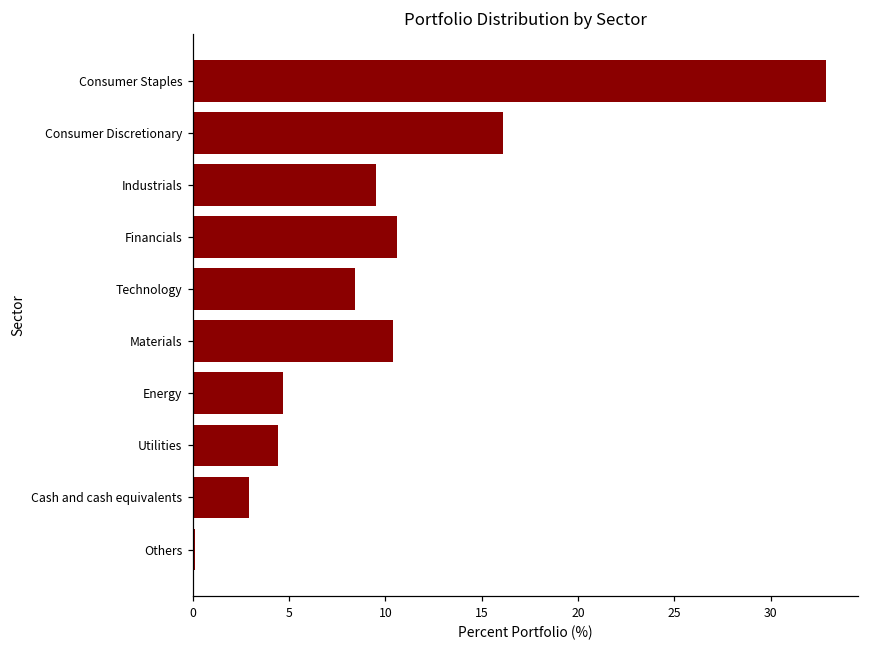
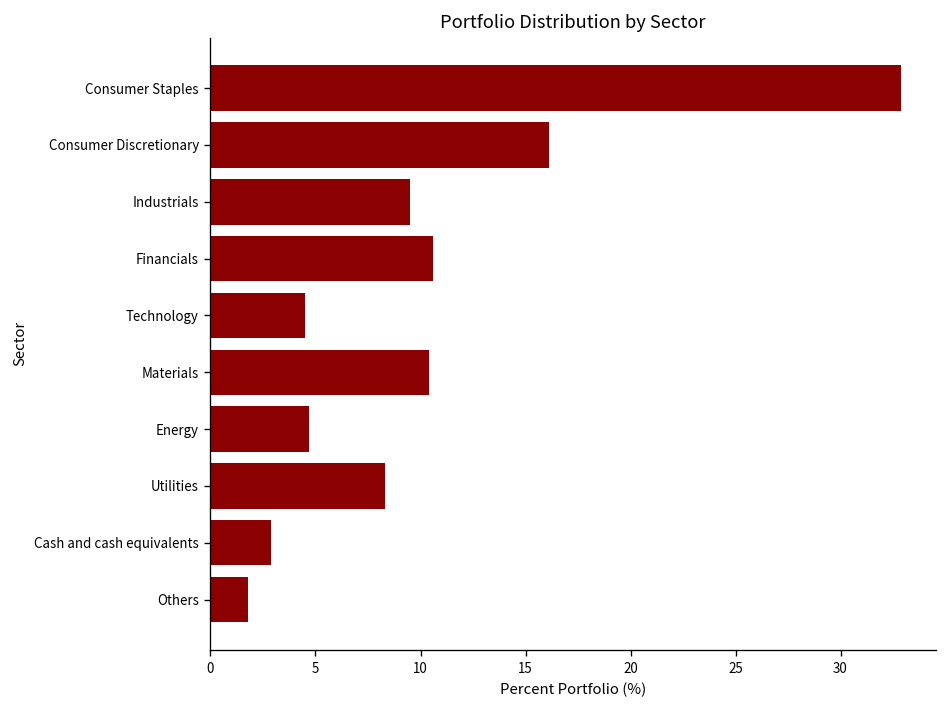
  {
    "Consumer Staples": 32.9,
    "Consumer Discretionary": 16.1,
    "Industrials": 9.5,
    "Financials": 10.6,
-   "Technology": 8.4,
+   "Technology": 4.5,
    "Materials": 10.4,
    "Energy": 4.7,
-   "Utilities": 4.4,
+   "Utilities": 8.3,
    "Cash and cash equivalents": 2.9,
-   "Others": 0.1
+   "Others": 1.8
  }
